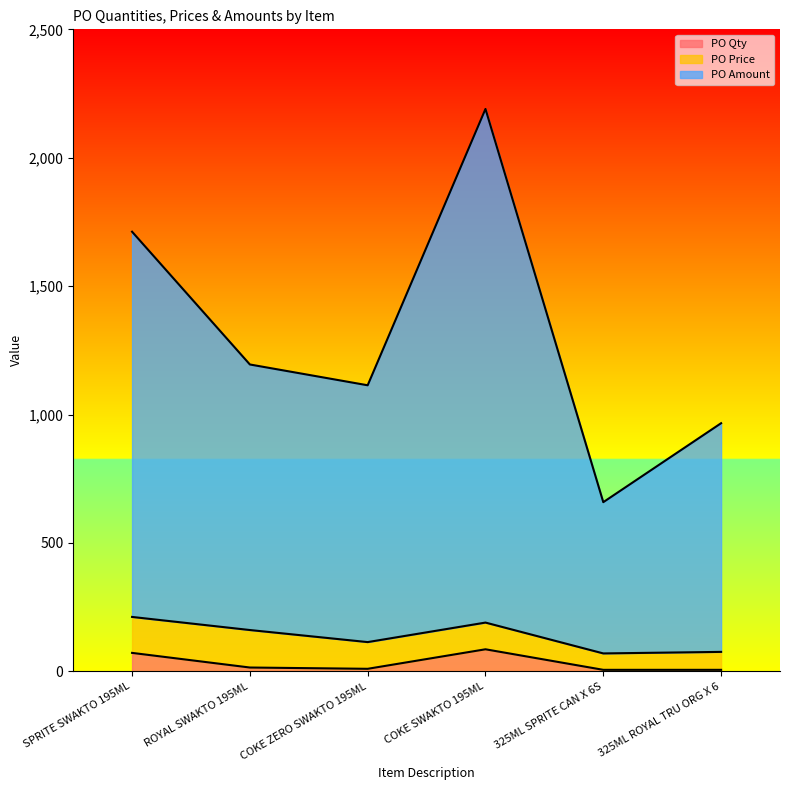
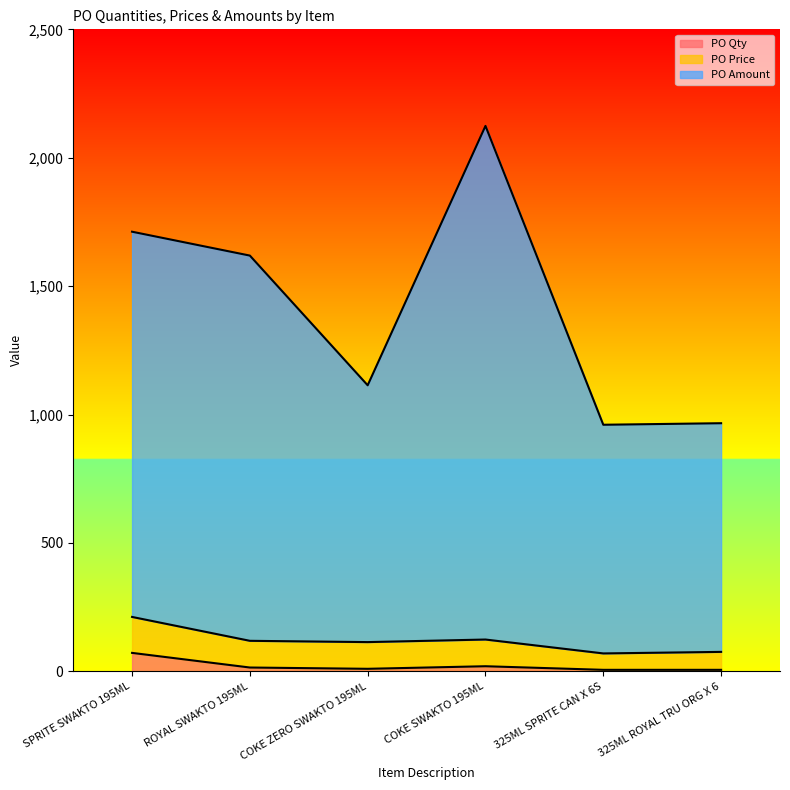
  {
    "PO Qty": {
      "SPRITE SWAKTO 195ML": "70",
      "ROYAL SWAKTO 195ML": "20",
      "COKE ZERO SWAKTO 195ML": "10",
-     "COKE SWAKTO 195ML": "90",
+     "COKE SWAKTO 195ML": "20",
      "325ML SPRITE CAN X 6S": "10",
      "325ML ROYAL TRU ORG X 6": "10"
    },
    "PO Price": {
      "SPRITE SWAKTO 195ML": "140",
-     "ROYAL SWAKTO 195ML": "150",
+     "ROYAL SWAKTO 195ML": "100",
      "COKE ZERO SWAKTO 195ML": "100",
      "COKE SWAKTO 195ML": "100",
      "325ML SPRITE CAN X 6S": "60",
      "325ML ROYAL TRU ORG X 6": "70"
    },
    "PO Amount": {
      "SPRITE SWAKTO 195ML": "1,500",
-     "ROYAL SWAKTO 195ML": "1,030",
+     "ROYAL SWAKTO 195ML": "1,500",
      "COKE ZERO SWAKTO 195ML": "1,000",
      "COKE SWAKTO 195ML": "2,000",
-     "325ML SPRITE CAN X 6S": "590",
+     "325ML SPRITE CAN X 6S": "890",
      "325ML ROYAL TRU ORG X 6": "890"
    }
  }
